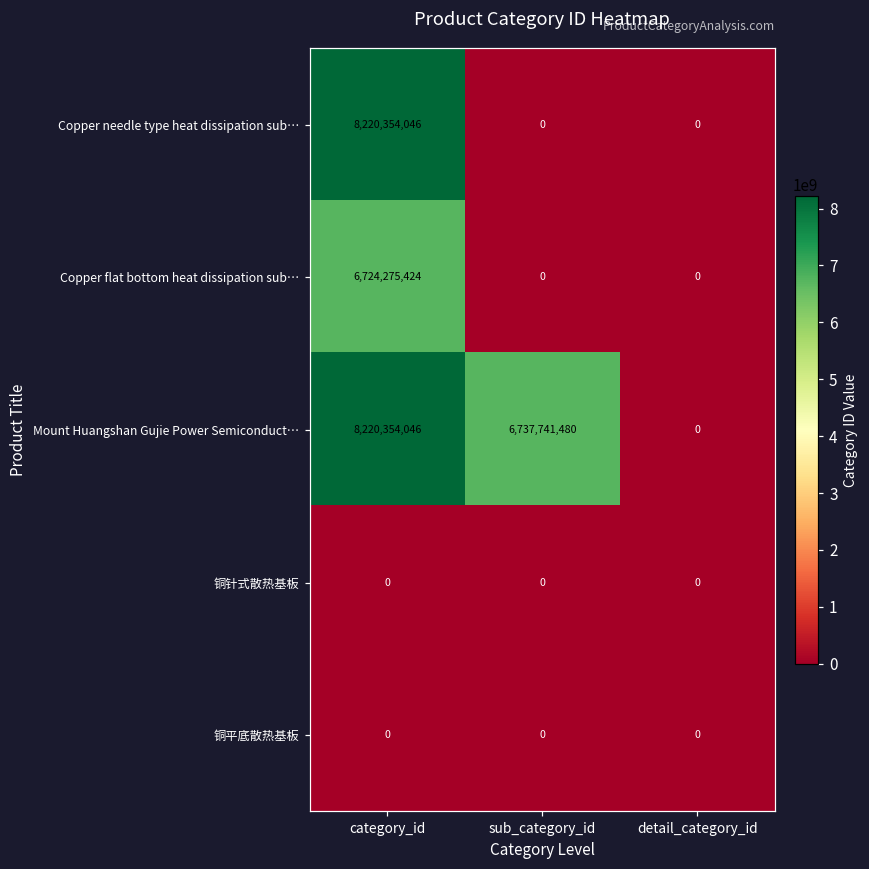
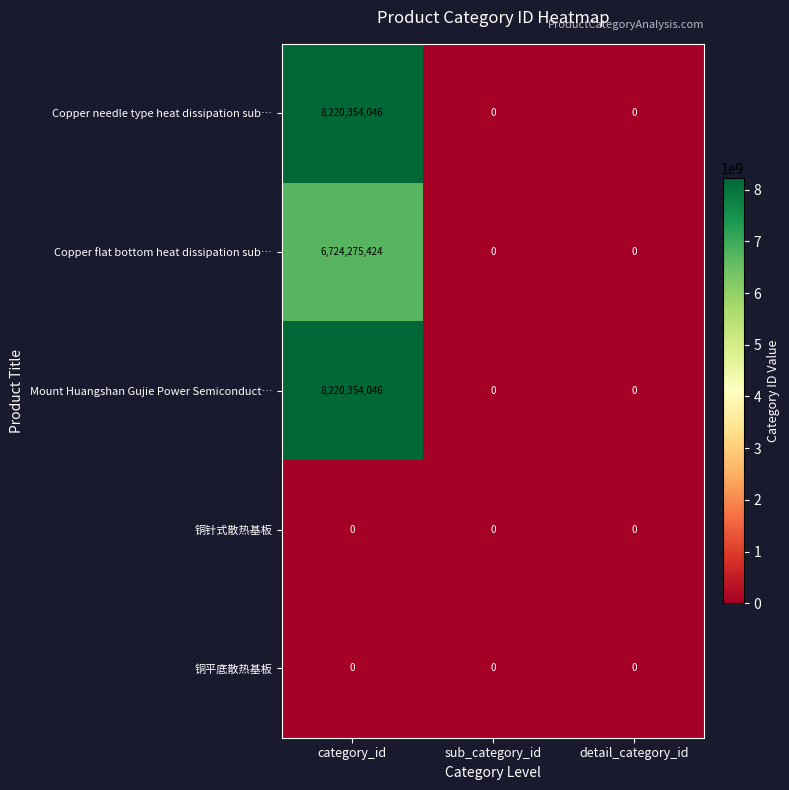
  {
    "Copper needle type heat dissipation sub…": {
      "category_id": "8,220,354,046",
      "sub_category_id": "0",
      "detail_category_id": "0"
    },
    "Copper flat bottom heat dissipation sub…": {
      "category_id": "6,724,275,424",
      "sub_category_id": "0",
      "detail_category_id": "0"
    },
    "Mount Huangshan Gujie Power Semiconduct…": {
      "category_id": "8,220,354,046",
-     "sub_category_id": "6,737,741,480",
+     "sub_category_id": "0",
      "detail_category_id": "0"
    },
    "铜针式散热基板": {
      "category_id": "0",
      "sub_category_id": "0",
      "detail_category_id": "0"
    },
    "铜平底散热基板": {
      "category_id": "0",
      "sub_category_id": "0",
      "detail_category_id": "0"
    }
  }
